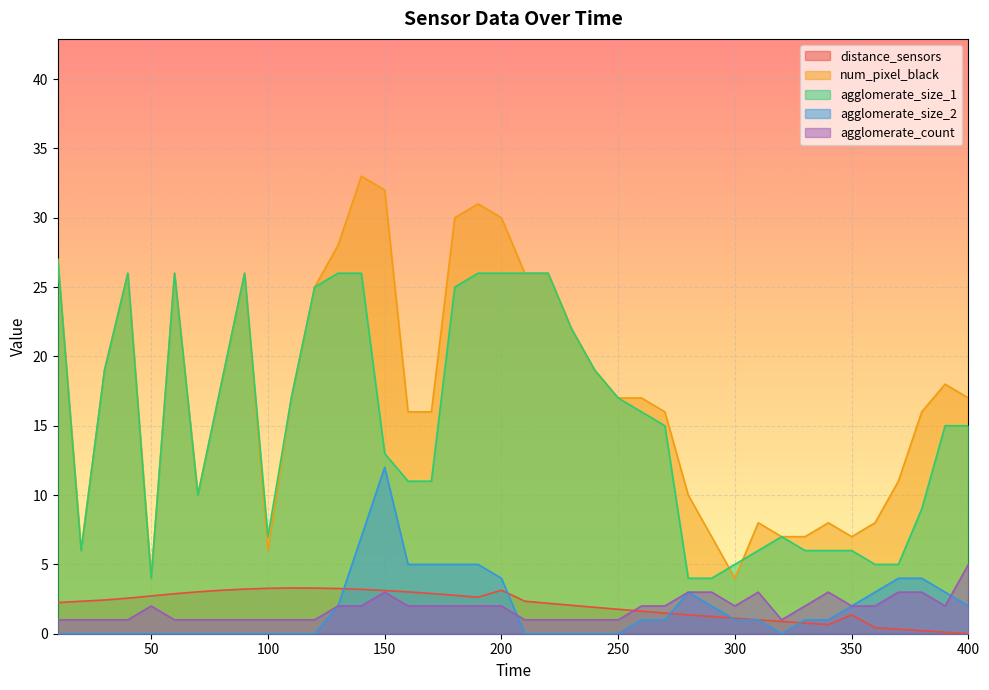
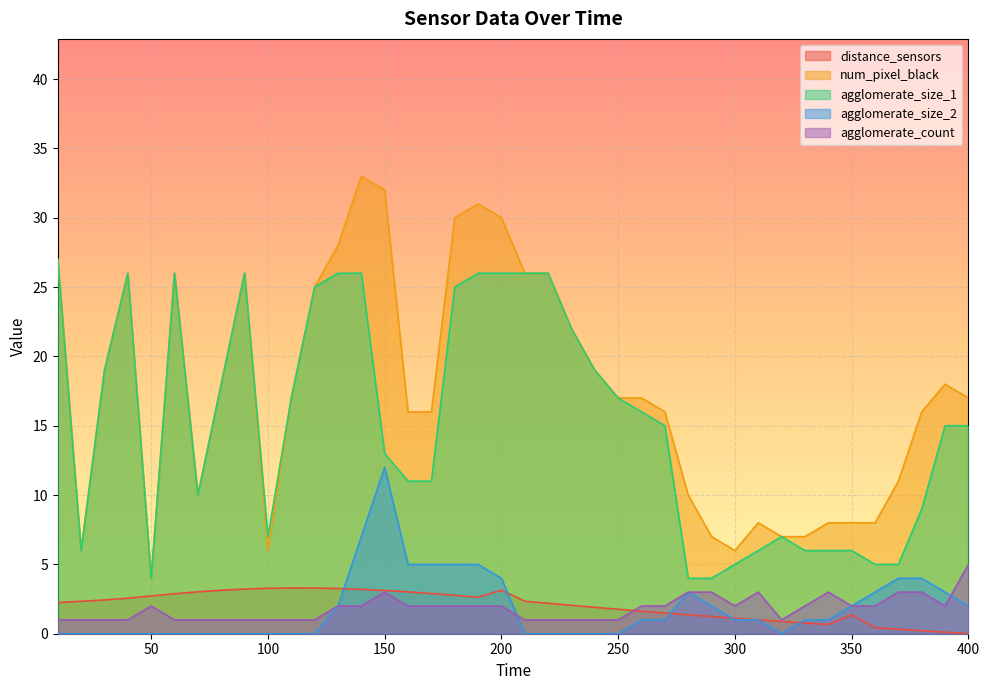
  {
    "distance_sensors": {
      "50": 2.7,
      "100": 3.3,
      "200": 3,
      "250": 1.8,
      "350": 1.4,
      "400": 0
    },
    "num_pixel_black": {
      "100": 6,
      "150": 32,
      "200": 30,
-     "300": 4,
-     "350": 7,
+     "300": 6,
+     "350": 8,
      "400": 17
    },
    "agglomerate_size_1": {
      "100": 7,
      "150": 13,
      "200": 26,
      "300": 5,
      "350": 6,
      "400": 15
    },
    "agglomerate_size_2": {
      "50": 0,
      "100": 0,
      "150": 12,
      "200": 4,
      "250": 0,
      "400": 2
    },
    "agglomerate_count": {
      "50": 2,
      "100": 1,
      "200": 2,
      "250": 1,
      "300": 2,
      "400": 5
    }
  }
